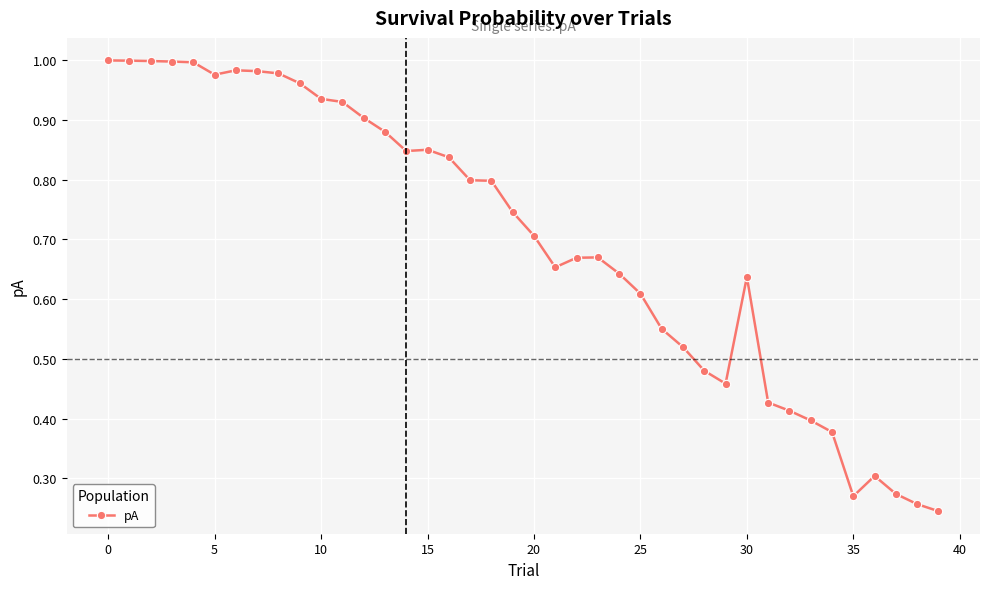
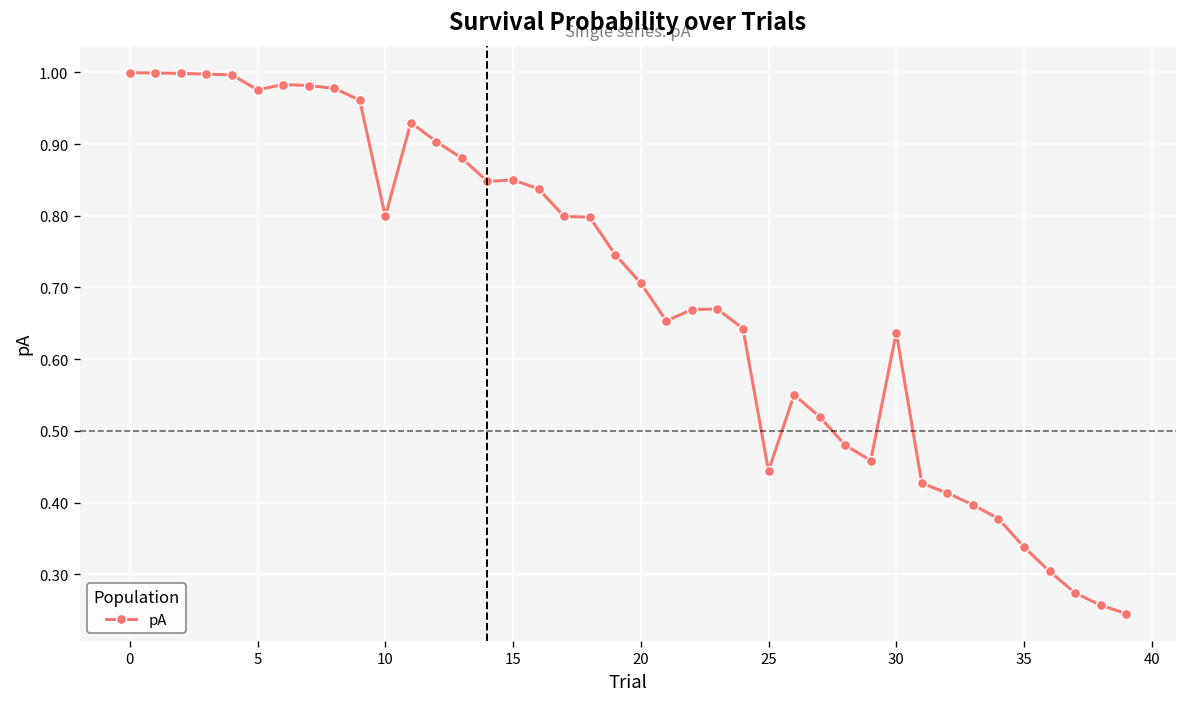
  {
    "0": 1.00,
    "5": 0.98,
-   "10": 0.94,
+   "10": 0.80,
    "15": 0.85,
    "20": 0.71,
-   "25": 0.61,
+   "25": 0.44,
    "30": 0.64,
-   "35": 0.27
+   "35": 0.34
  }
